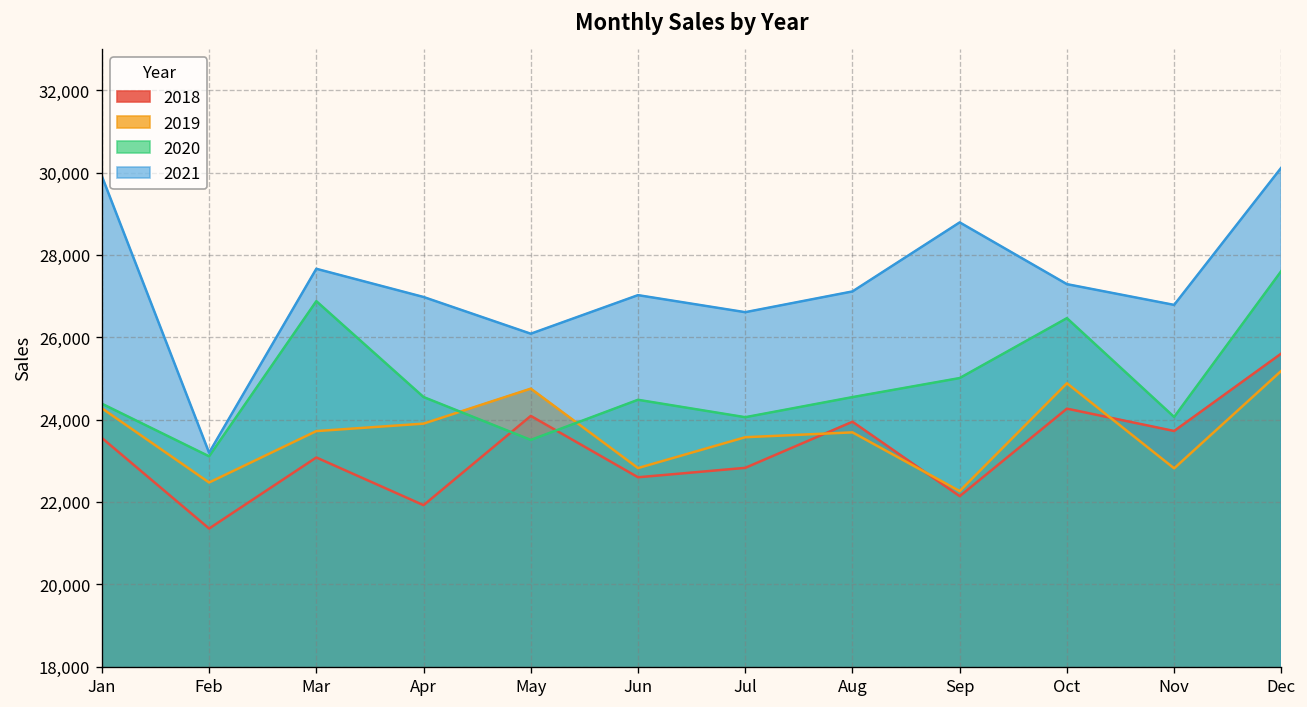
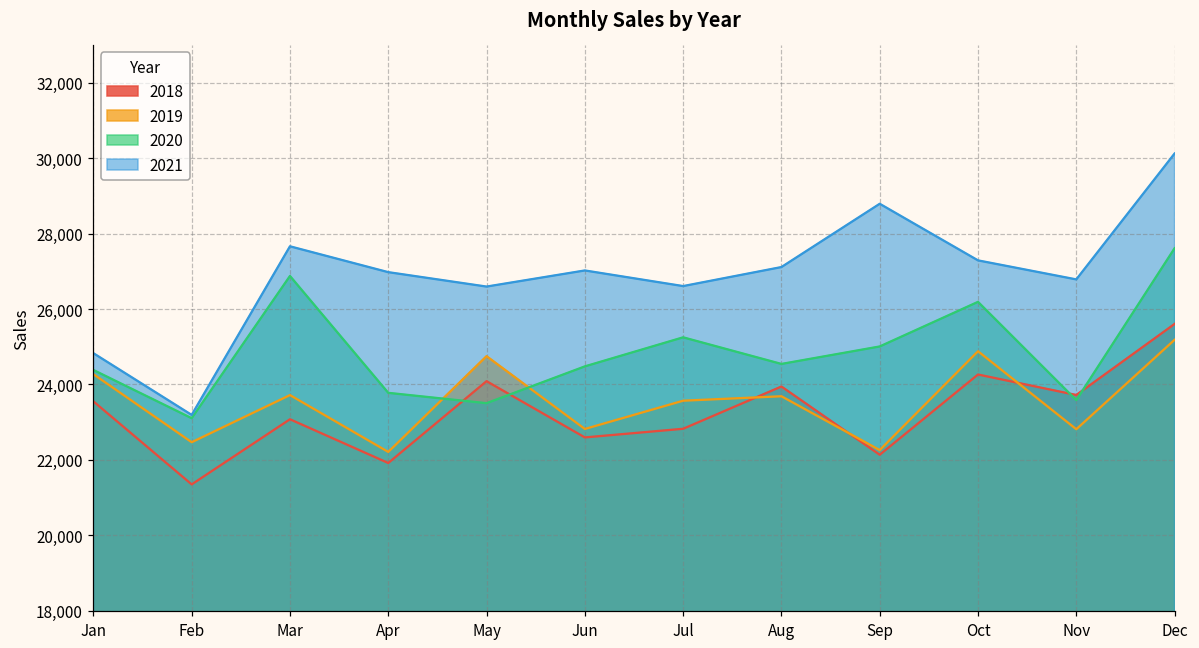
  {
    "2018": {
      "Jan": "23,600",
      "Feb": "21,400",
      "Mar": "23,100",
      "Apr": "21,900",
      "May": "24,100",
      "Jun": "22,600",
      "Jul": "22,800",
      "Aug": "23,900",
      "Sep": "22,100",
      "Oct": "24,300",
      "Nov": "23,700",
      "Dec": "25,600"
    },
    "2019": {
      "Jan": "24,300",
      "Feb": "22,500",
      "Mar": "23,700",
-     "Apr": "23,900",
+     "Apr": "22,200",
      "May": "24,800",
      "Jun": "22,800",
      "Jul": "23,600",
      "Aug": "23,700",
      "Sep": "22,300",
      "Oct": "24,900",
      "Nov": "22,800",
      "Dec": "25,200"
    },
    "2020": {
      "Jan": "24,400",
      "Feb": "23,100",
      "Mar": "26,900",
-     "Apr": "24,500",
+     "Apr": "23,800",
      "May": "23,500",
      "Jun": "24,500",
-     "Jul": "24,100",
+     "Jul": "25,200",
      "Aug": "24,500",
      "Sep": "25,000",
-     "Oct": "26,500",
-     "Nov": "24,100",
+     "Oct": "26,200",
+     "Nov": "23,600",
      "Dec": "27,600"
    },
    "2021": {
-     "Jan": "29,900",
+     "Jan": "24,800",
      "Feb": "23,200",
      "Mar": "27,700",
      "Apr": "27,000",
-     "May": "26,100",
+     "May": "26,600",
      "Jun": "27,000",
      "Jul": "26,600",
      "Aug": "27,100",
      "Sep": "28,800",
      "Oct": "27,300",
      "Nov": "26,800",
      "Dec": "30,100"
    }
  }
